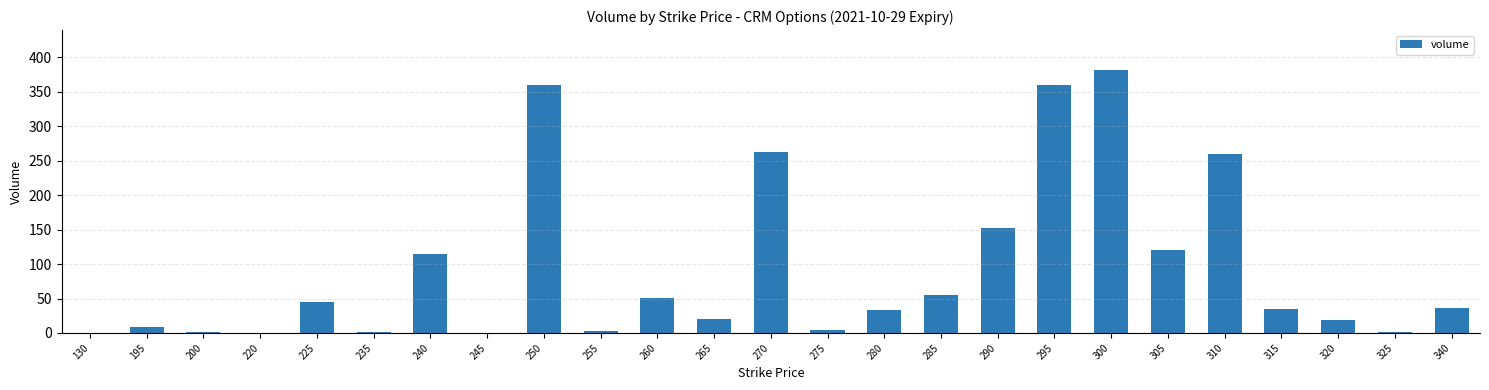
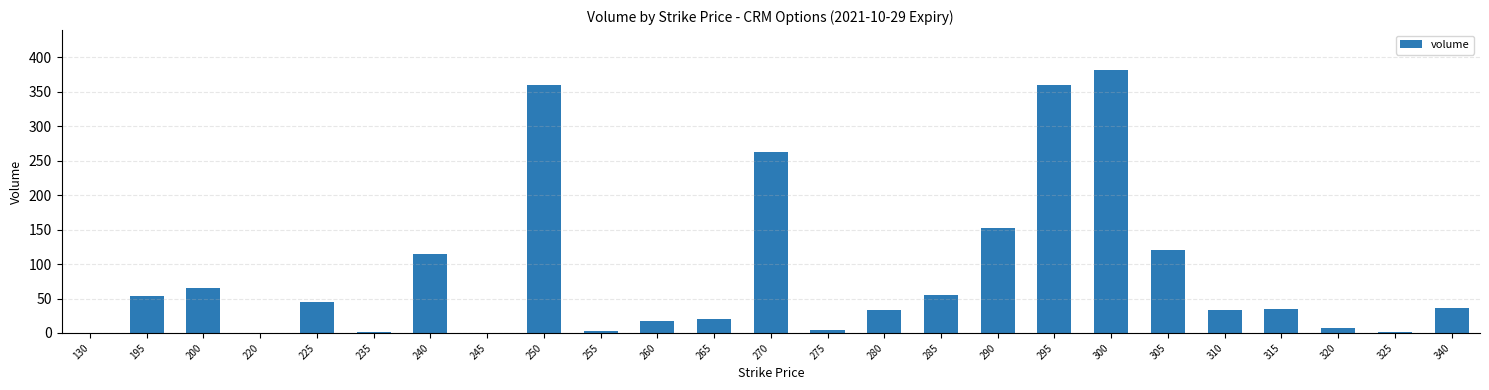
  {
    "130": 0,
-   "195": 10,
-   "200": 0,
+   "195": 50,
+   "200": 70,
    "220": 0,
    "225": 50,
    "240": 110,
    "245": 0,
    "250": 360,
-   "260": 50,
+   "260": 20,
    "265": 20,
    "270": 260,
    "275": 0,
    "280": 30,
    "285": 60,
    "290": 150,
    "295": 360,
    "300": 380,
    "305": 120,
-   "310": 260,
+   "310": 30,
    "315": 40,
-   "320": 20,
+   "320": 10,
    "340": 40
  }
